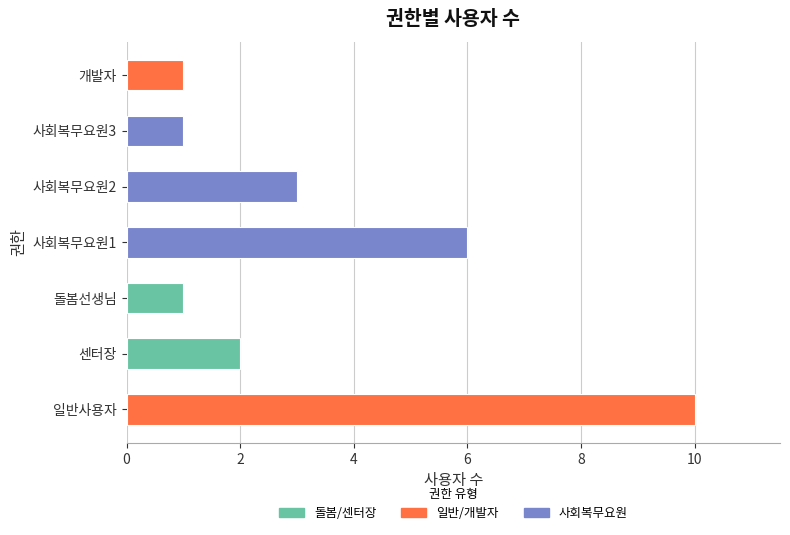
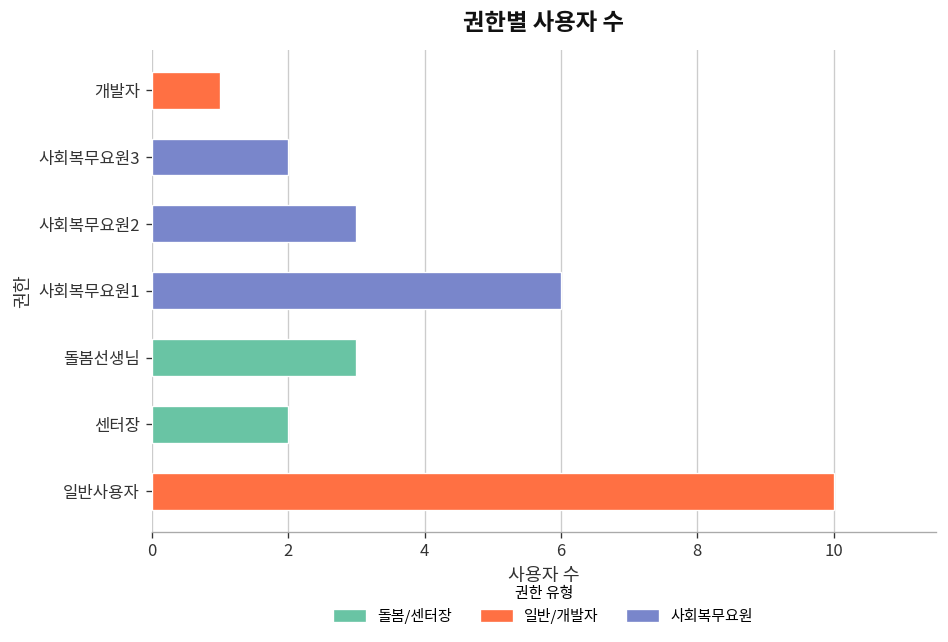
  {
    "개발자": 1,
-   "사회복무요원3": 1,
+   "사회복무요원3": 2,
    "사회복무요원2": 3,
    "사회복무요원1": 6,
-   "돌봄선생님": 1,
+   "돌봄선생님": 3,
    "센터장": 2,
    "일반사용자": 10
  }
